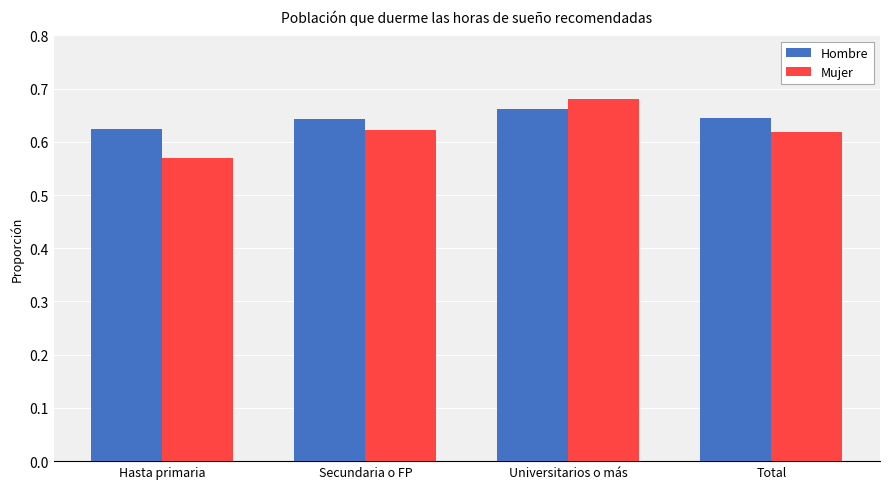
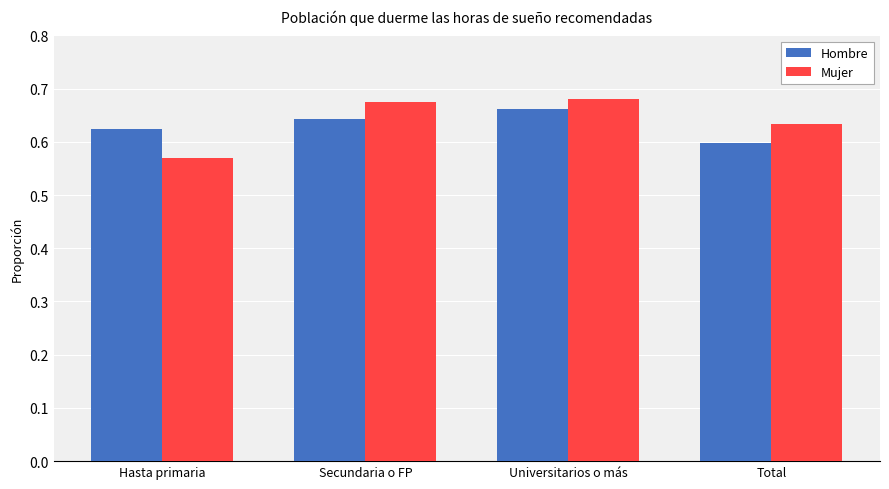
  {
    "Hombre": {
      "Hasta primaria": 0.62,
      "Secundaria o FP": 0.64,
      "Universitarios o más": 0.66,
-     "Total": 0.64
+     "Total": 0.60
    },
    "Mujer": {
      "Hasta primaria": 0.57,
-     "Secundaria o FP": 0.62,
+     "Secundaria o FP": 0.67,
      "Universitarios o más": 0.68,
-     "Total": 0.62
+     "Total": 0.63
    }
  }
